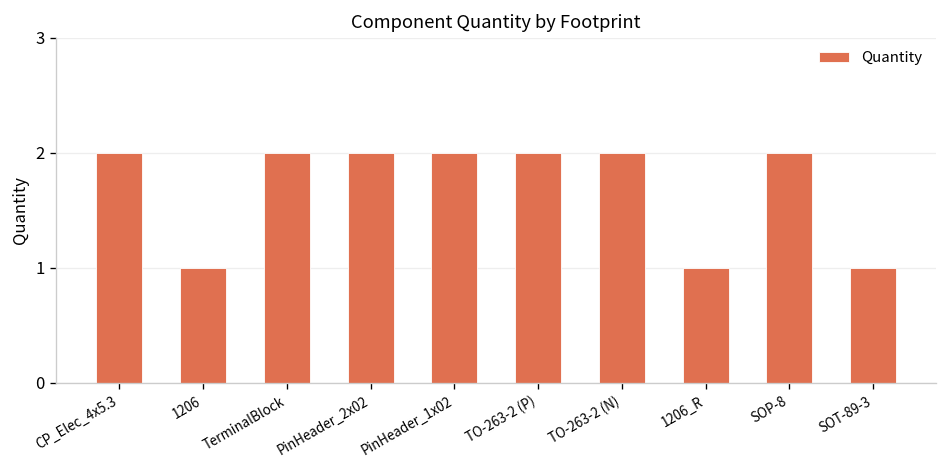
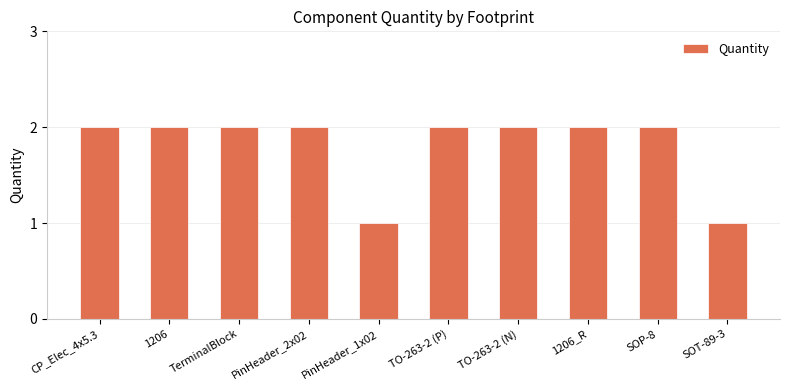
  {
    "CP_Elec_4x5.3": 2,
-   "1206": 1,
+   "1206": 2,
    "TerminalBlock": 2,
    "PinHeader_2x02": 2,
-   "PinHeader_1x02": 2,
+   "PinHeader_1x02": 1,
    "TO-263-2 (P)": 2,
    "TO-263-2 (N)": 2,
-   "1206_R": 1,
+   "1206_R": 2,
    "SOP-8": 2,
    "SOT-89-3": 1
  }
